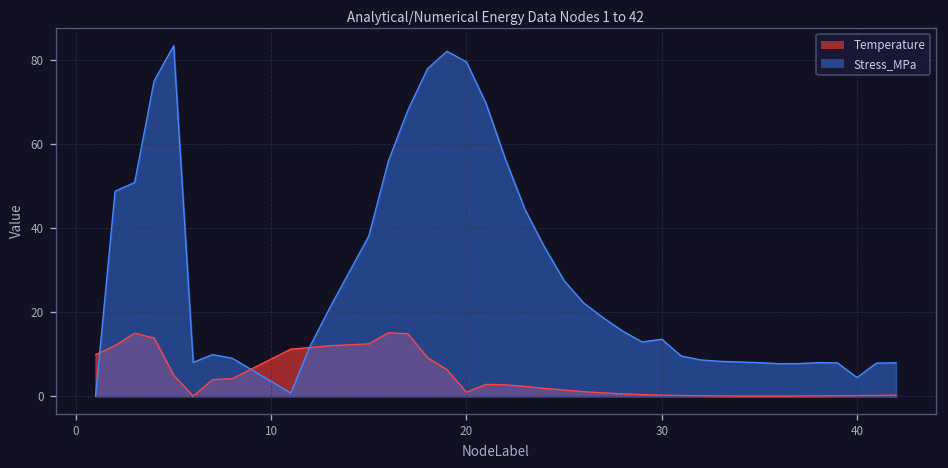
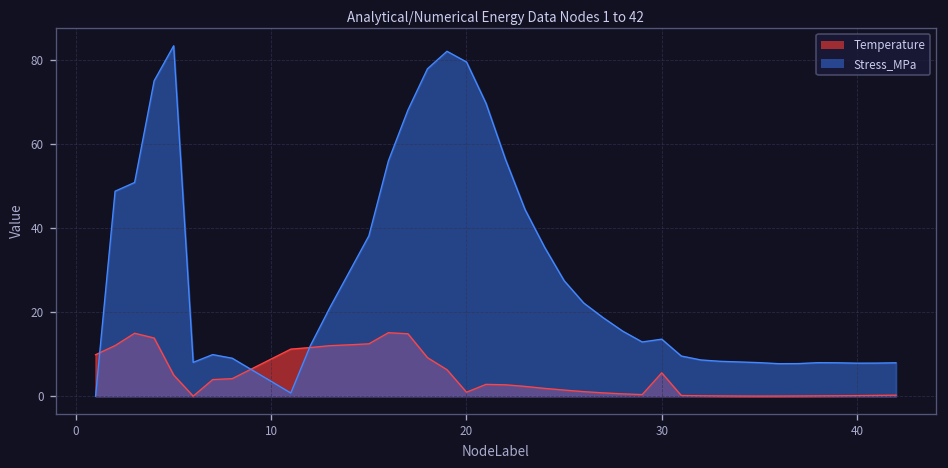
  {
    "Temperature": {
      "20": 1,
-     "30": 0,
+     "30": 6,
      "40": 0
    },
    "Stress_MPa": {
      "20": 80,
      "30": 14,
-     "40": 4
+     "40": 8
    }
  }
